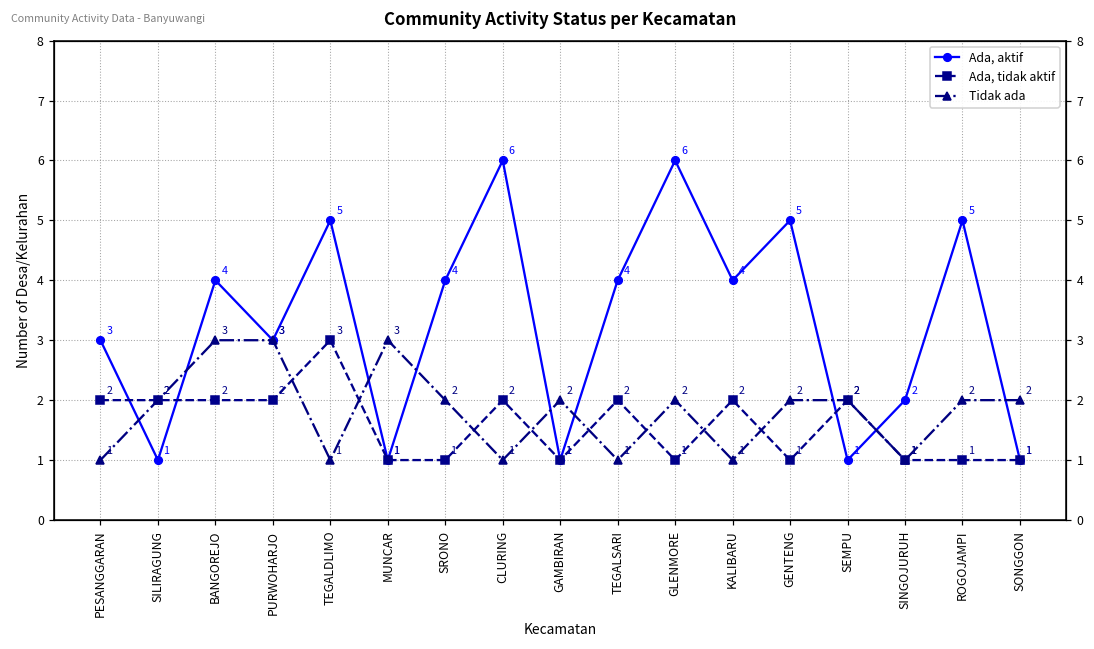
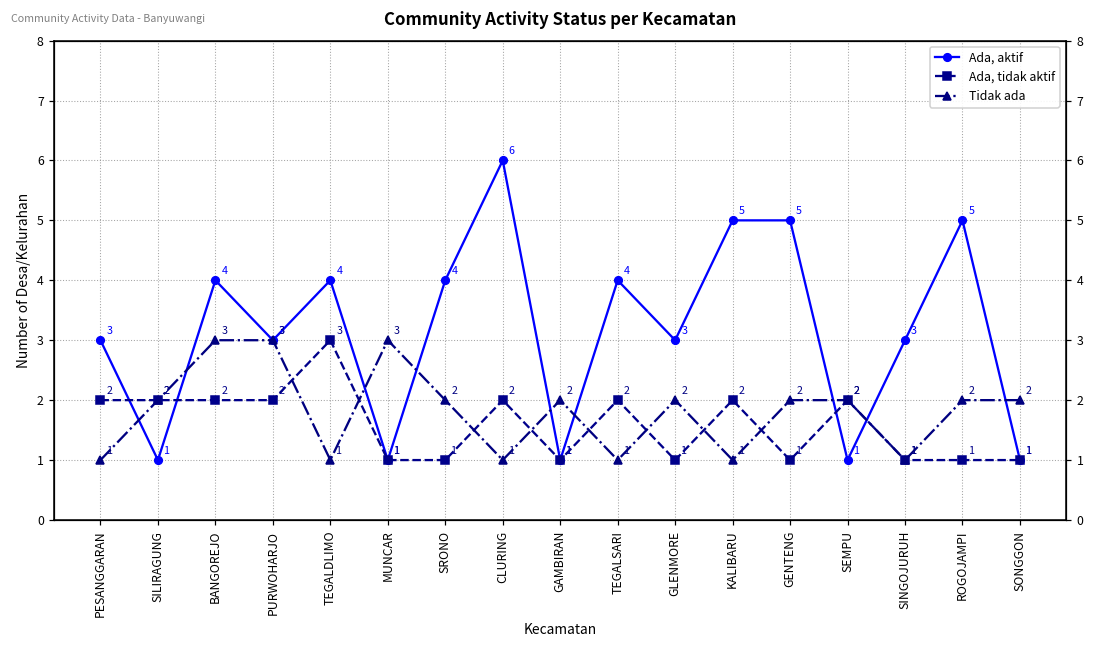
  {
    "Ada, aktif": {
      "PESANGGARAN": 3,
      "SILIRAGUNG": 1,
      "BANGOREJO": 4,
-     "TEGALDLIMO": 5,
+     "TEGALDLIMO": 4,
      "SRONO": 4,
      "CLURING": 6,
      "TEGALSARI": 4,
-     "GLENMORE": 6,
-     "KALIBARU": 4,
+     "GLENMORE": 3,
+     "KALIBARU": 5,
      "GENTENG": 5,
      "SEMPU": 1,
-     "SINGOJURUH": 2,
+     "SINGOJURUH": 3,
      "ROGOJAMPI": 5
    }
  }
